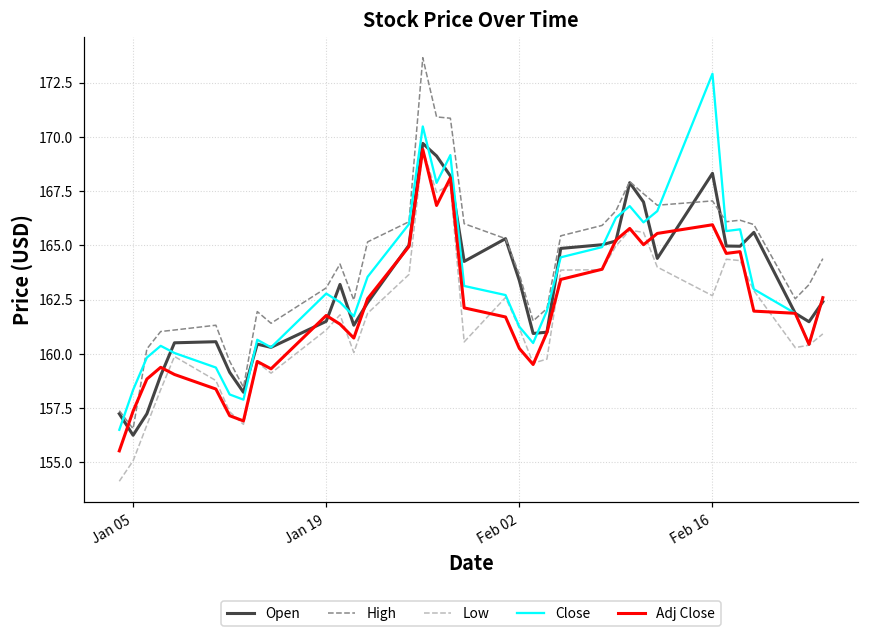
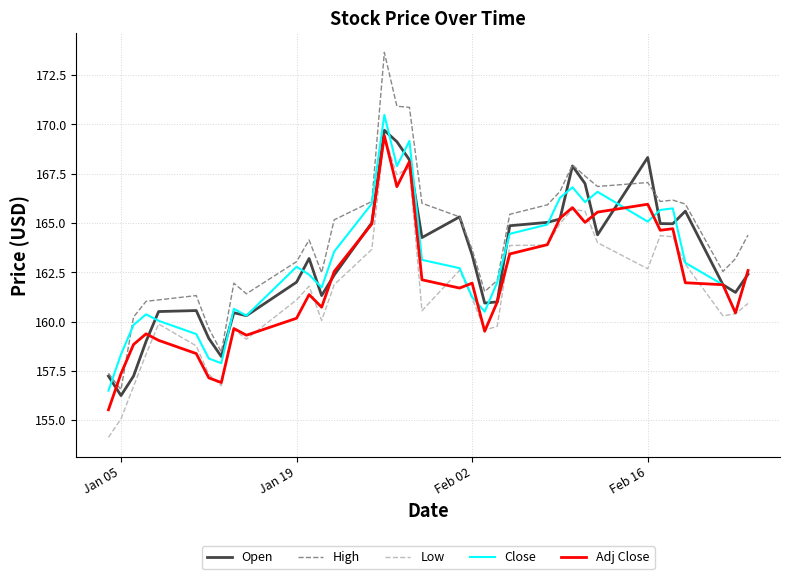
  {
    "Open": {
      "Jan 05": 156.3,
-     "Jan 19": 161.5,
+     "Jan 19": 162.0,
      "Feb 02": 163.4,
      "Feb 16": 168.3
    },
    "High": {
      "Jan 05": 156.6,
      "Jan 19": 163.0,
      "Feb 02": 163.7,
      "Feb 16": 167.1
    },
    "Low": {
      "Jan 05": 155.1,
      "Jan 19": 161.1,
      "Feb 16": 162.7
    },
    "Close": {
      "Jan 05": 158.3,
      "Jan 19": 162.8,
-     "Feb 16": 172.9
+     "Feb 16": 165.1
    },
    "Adj Close": {
      "Jan 05": 157.4,
-     "Jan 19": 161.8,
-     "Feb 02": 160.3,
+     "Jan 19": 160.2,
+     "Feb 02": 162.0,
      "Feb 16": 166.0
    }
  }
